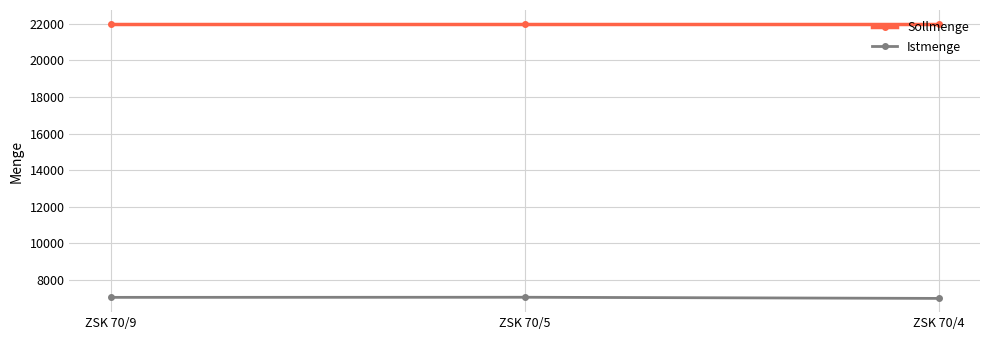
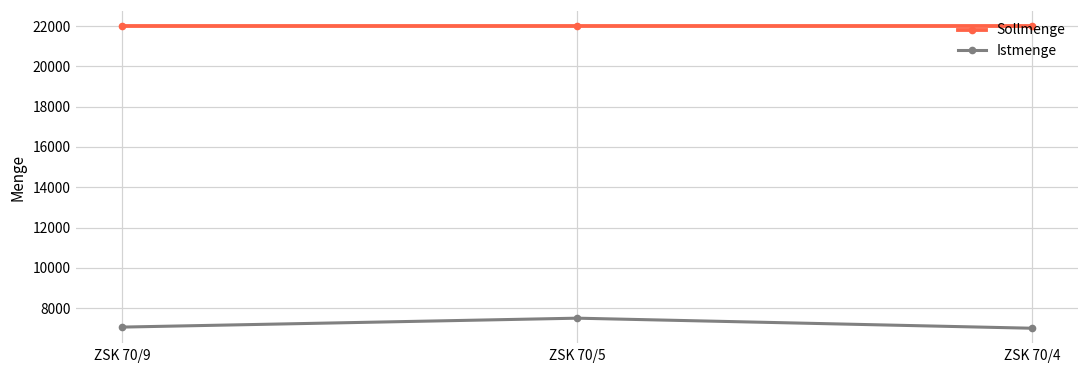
  {
    "Sollmenge": {
      "ZSK 70/9": 22000,
      "ZSK 70/5": 22000,
      "ZSK 70/4": 22000
    },
    "Istmenge": {
      "ZSK 70/9": 7100,
-     "ZSK 70/5": 7100,
+     "ZSK 70/5": 7500,
      "ZSK 70/4": 7000
    }
  }
